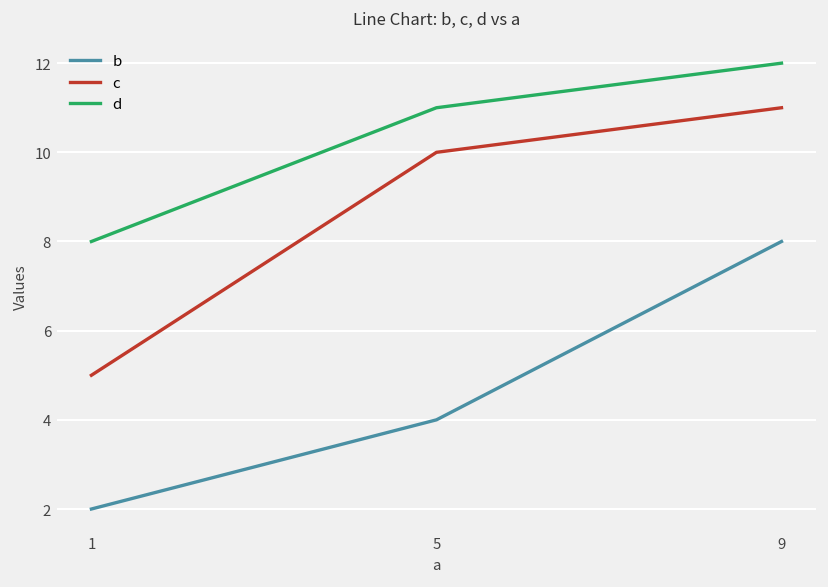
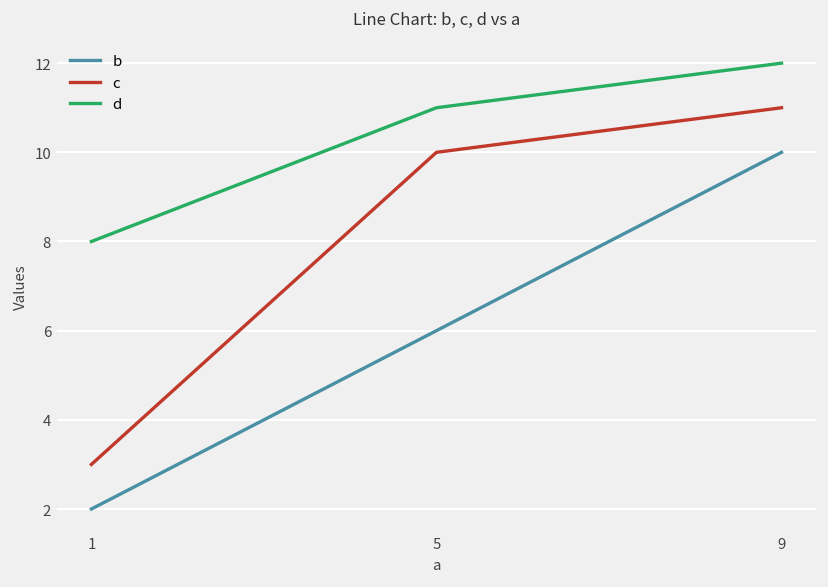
  {
    "b": {
      "1": 2,
-     "5": 4,
-     "9": 8
+     "5": 6,
+     "9": 10
    },
    "c": {
-     "1": 5,
+     "1": 3,
      "5": 10,
      "9": 11
    },
    "d": {
      "1": 8,
      "5": 11,
      "9": 12
    }
  }
